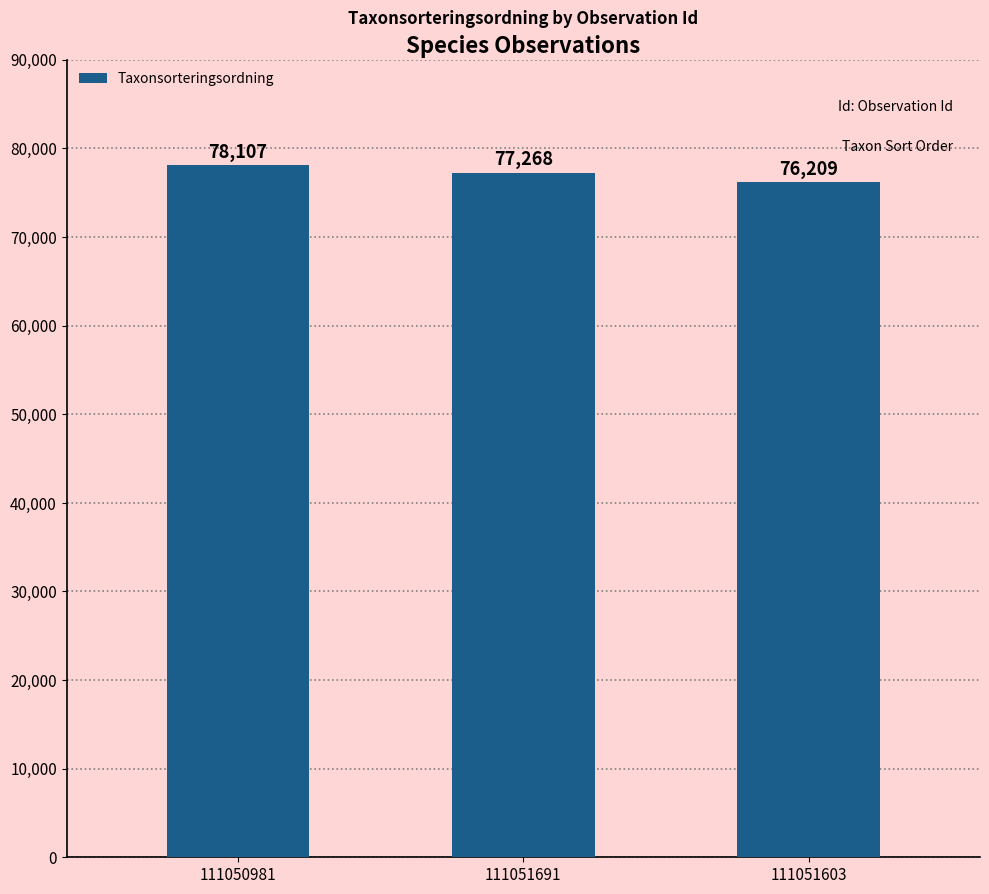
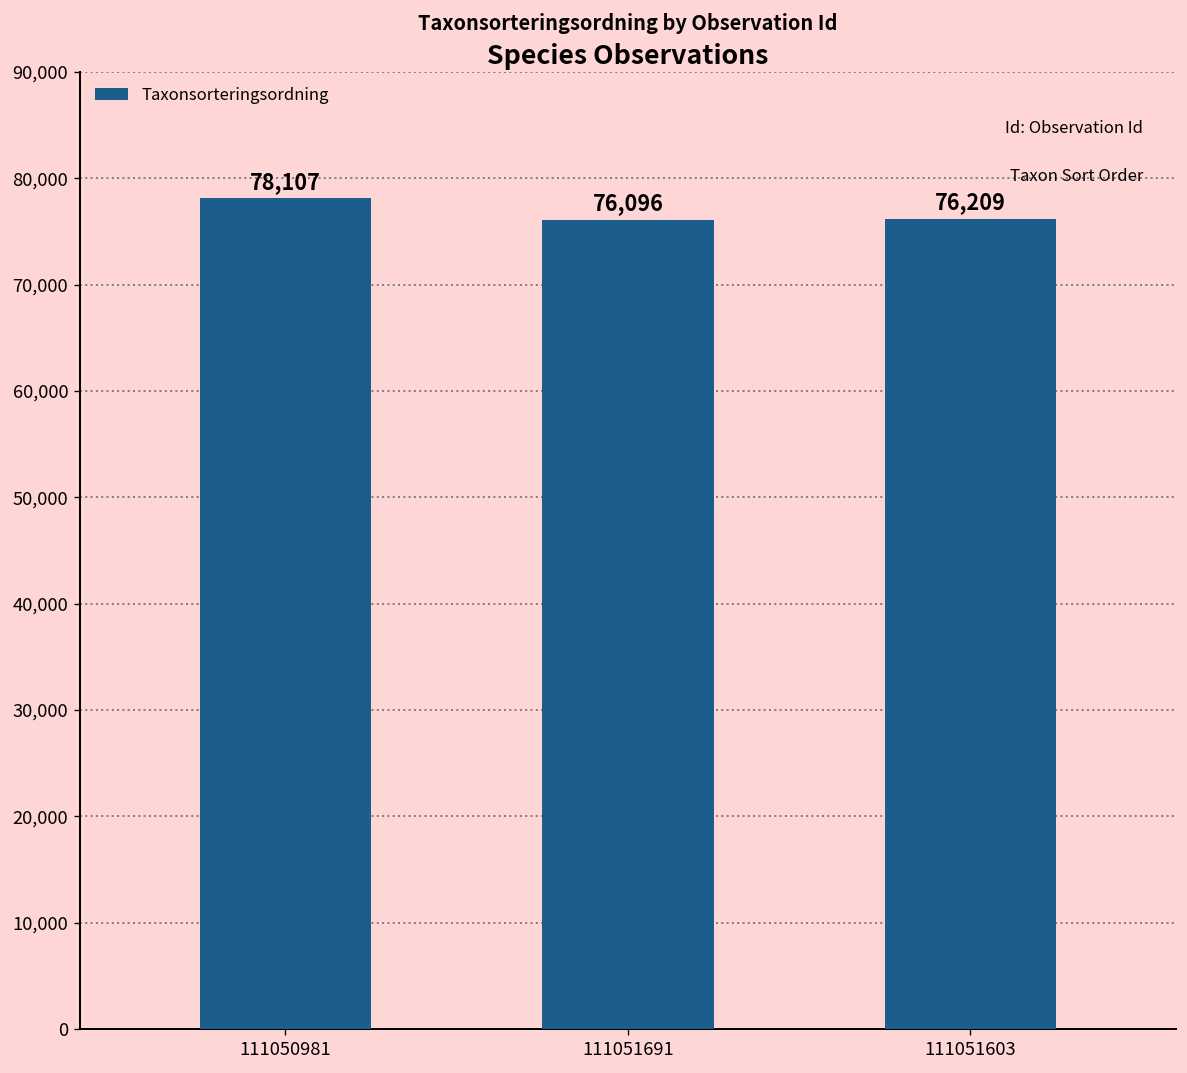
  {
    "111050981": "78,107",
-   "111051691": "77,268",
+   "111051691": "76,096",
    "111051603": "76,209"
  }
